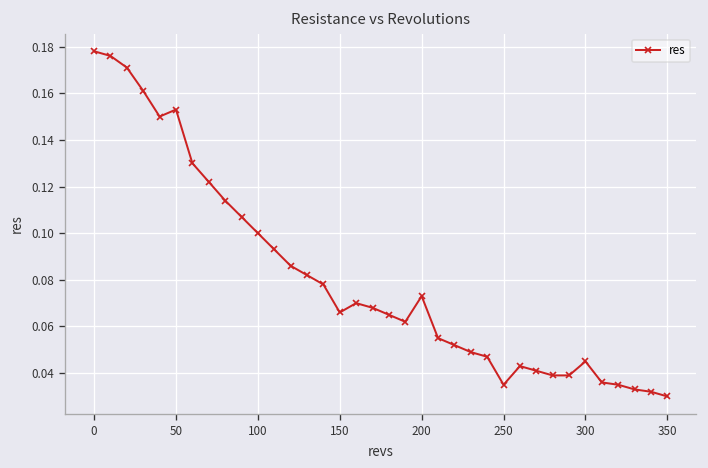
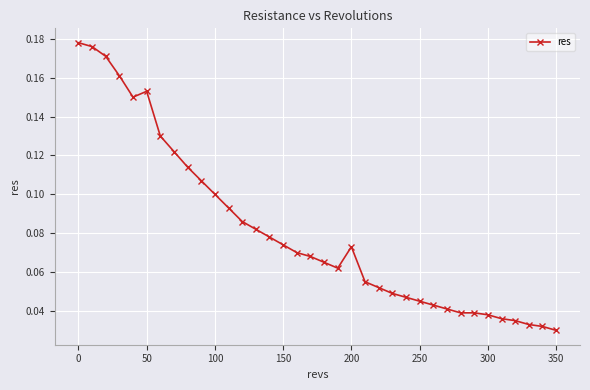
  {
    "0": 0.178,
    "50": 0.153,
    "100": 0.100,
-   "150": 0.066,
+   "150": 0.074,
    "200": 0.073,
-   "250": 0.035,
-   "300": 0.045,
+   "250": 0.045,
+   "300": 0.038,
    "350": 0.030
  }
